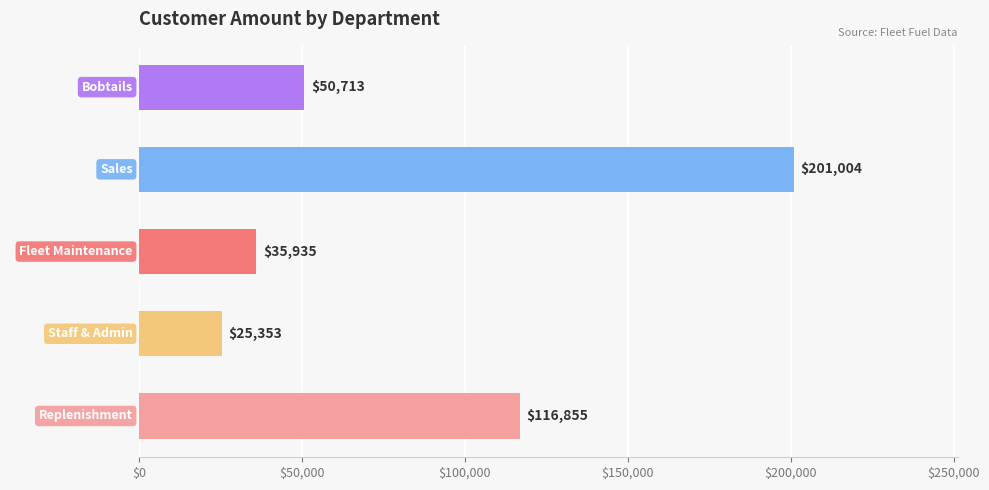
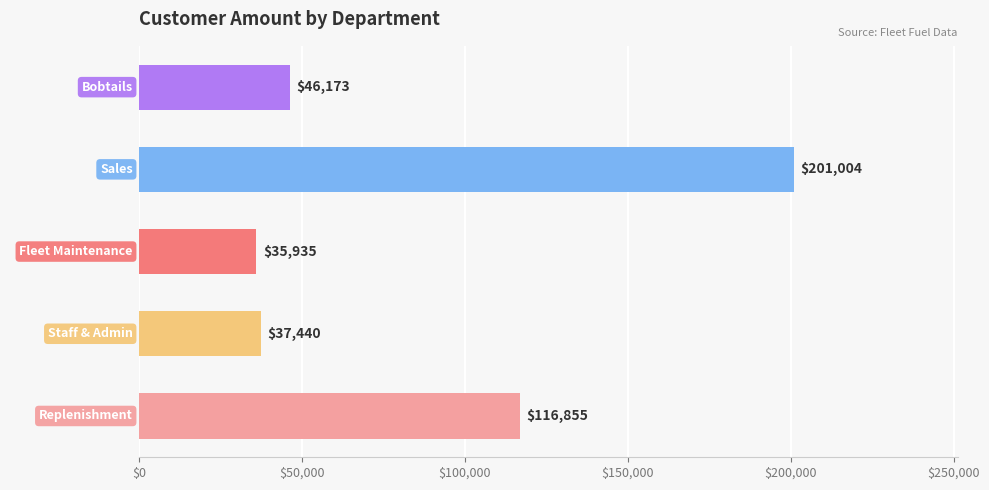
  {
-   "Bobtails": "$50,713",
+   "Bobtails": "$46,173",
    "Sales": "$201,004",
    "Fleet Maintenance": "$35,935",
-   "Staff & Admin": "$25,353",
+   "Staff & Admin": "$37,440",
    "Replenishment": "$116,855"
  }
